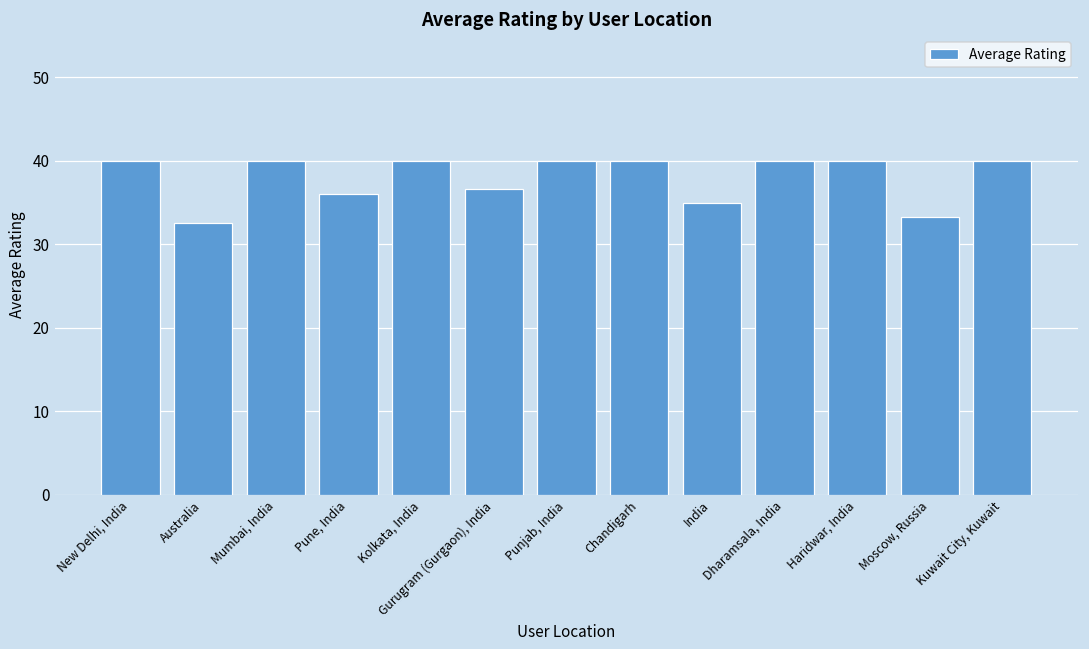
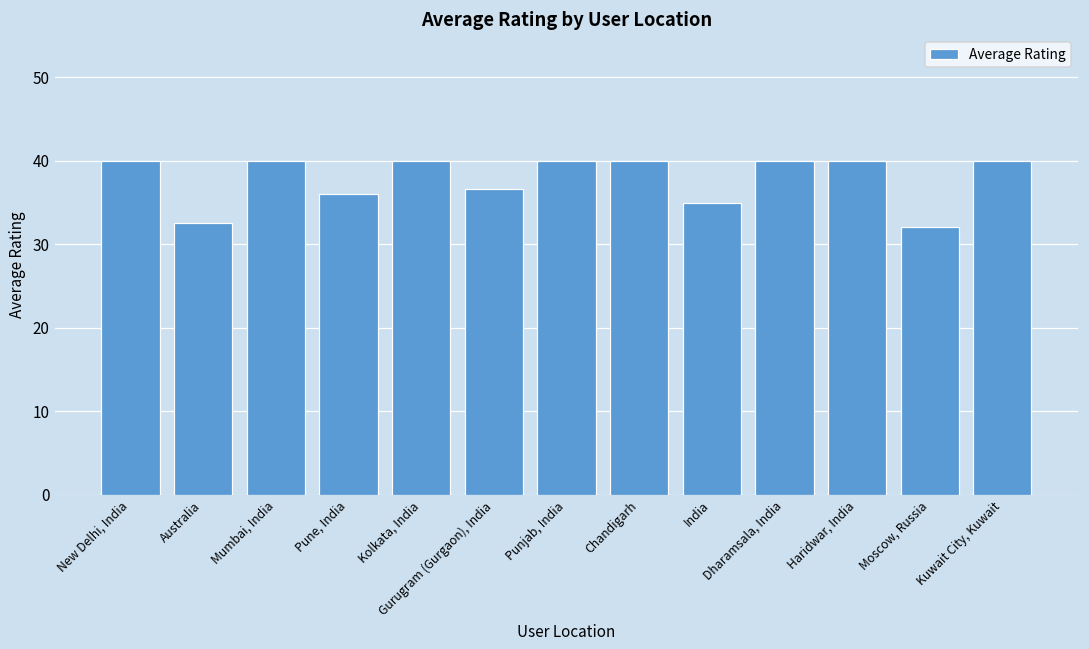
  {
    "New Delhi, India": 40,
    "Australia": 33,
    "Mumbai, India": 40,
    "Pune, India": 36,
    "Kolkata, India": 40,
    "Gurugram (Gurgaon), India": 37,
    "Punjab, India": 40,
    "Chandigarh": 40,
    "India": 35,
    "Dharamsala, India": 40,
    "Haridwar, India": 40,
-   "Moscow, Russia": 33,
+   "Moscow, Russia": 32,
    "Kuwait City, Kuwait": 40
  }
